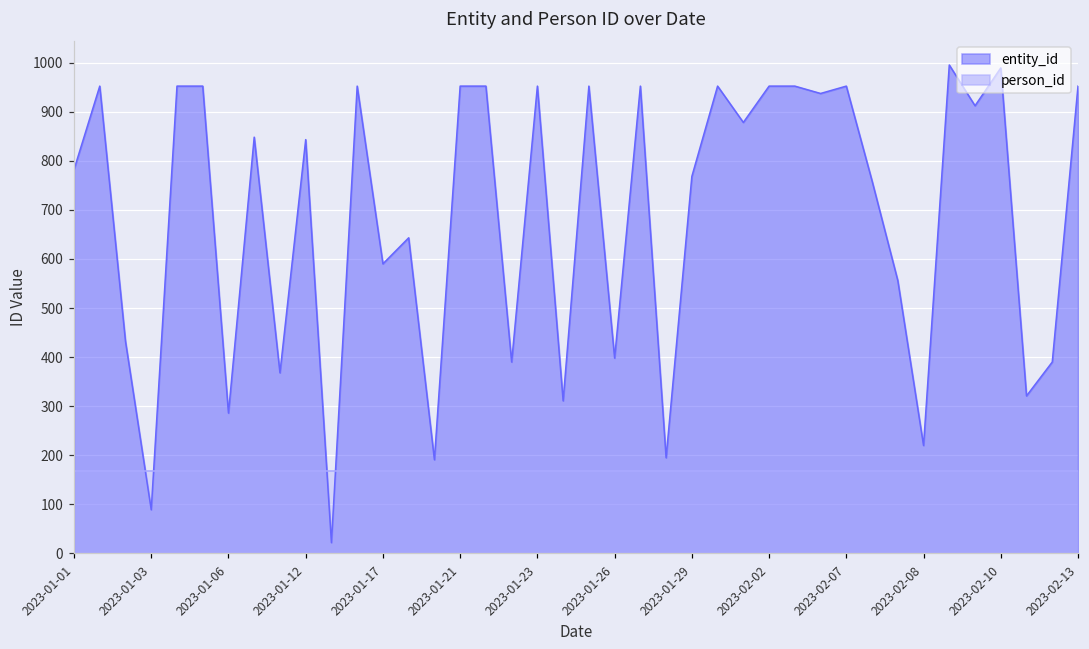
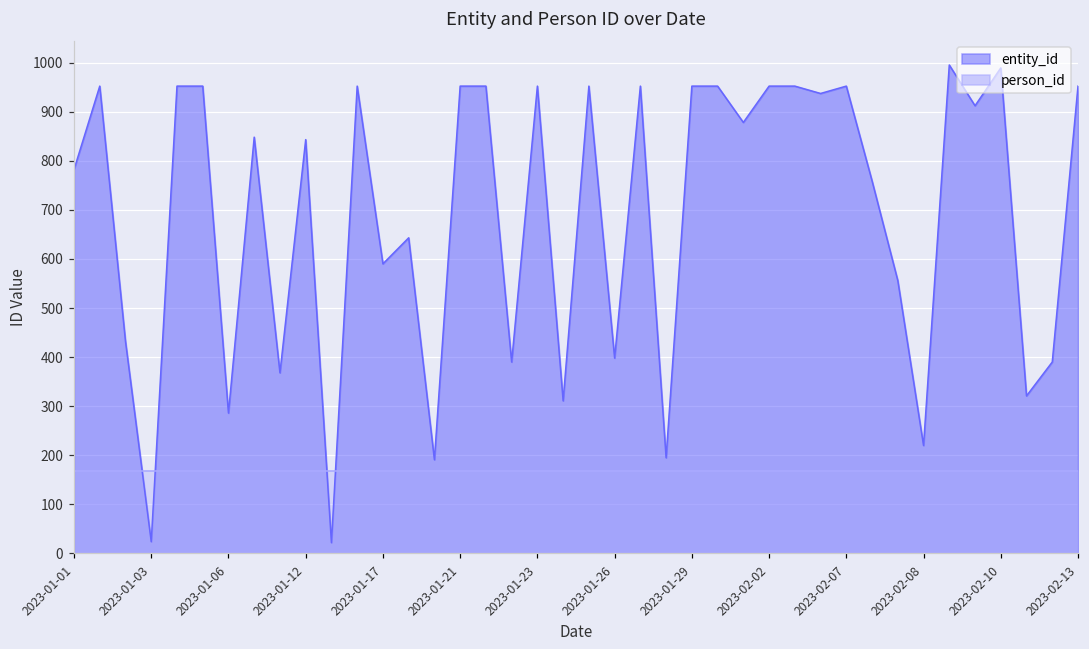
  {
    "entity_id": {
-     "2023-01-03": 90,
+     "2023-01-03": 20,
      "2023-01-06": 290,
      "2023-01-12": 840,
      "2023-01-17": 590,
-     "2023-01-29": 770,
+     "2023-01-29": 950,
      "2023-02-13": 950
    },
    "person_id": {
      "2023-01-03": 170,
      "2023-01-06": 170,
      "2023-01-12": 170,
      "2023-01-17": 170,
      "2023-01-29": 170,
      "2023-02-10": 170,
      "2023-02-13": 170
    }
  }
